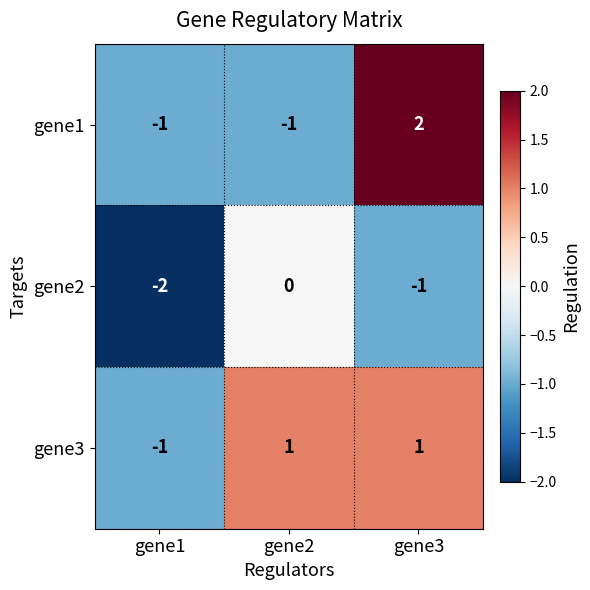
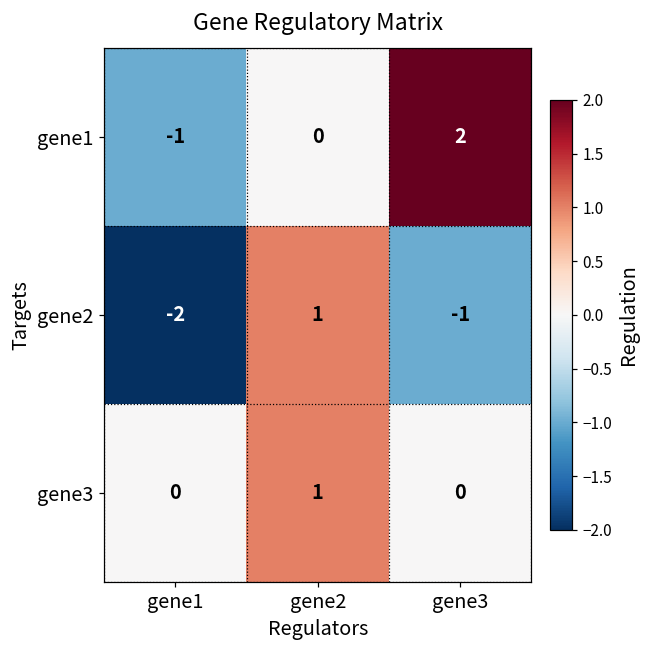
  {
    "gene1": {
      "gene1": -1,
-     "gene2": -1,
+     "gene2": 0,
      "gene3": 2
    },
    "gene2": {
      "gene1": -2,
-     "gene2": 0,
+     "gene2": 1,
      "gene3": -1
    },
    "gene3": {
-     "gene1": -1,
+     "gene1": 0,
      "gene2": 1,
-     "gene3": 1
+     "gene3": 0
    }
  }
